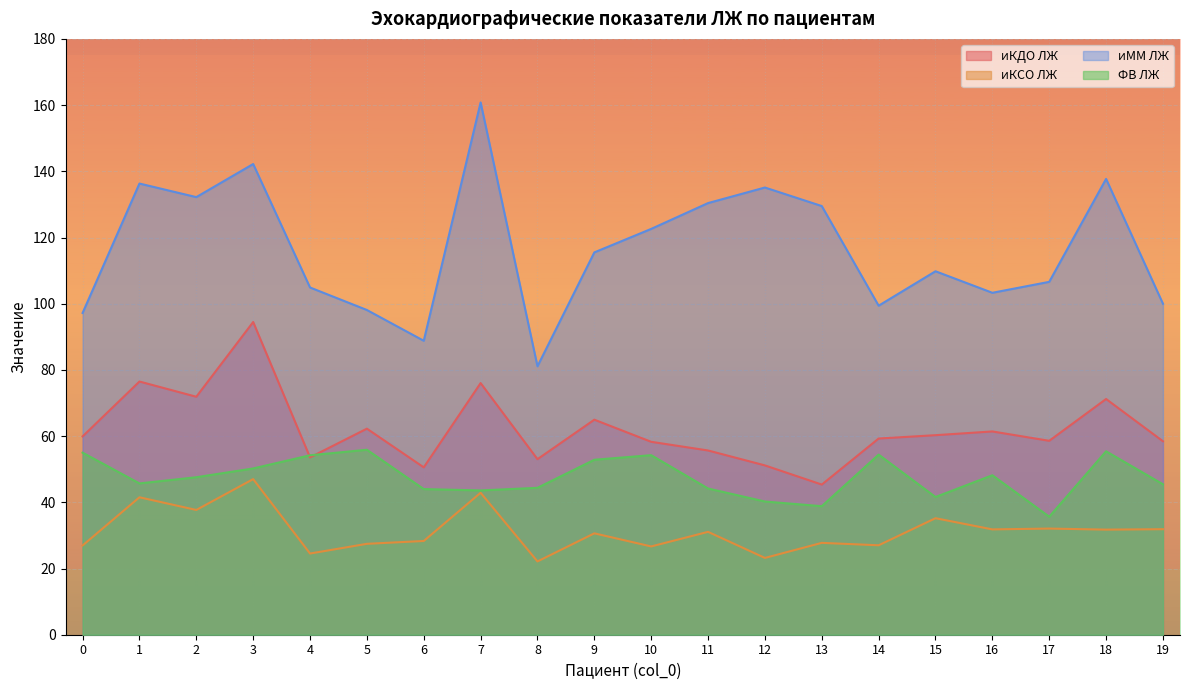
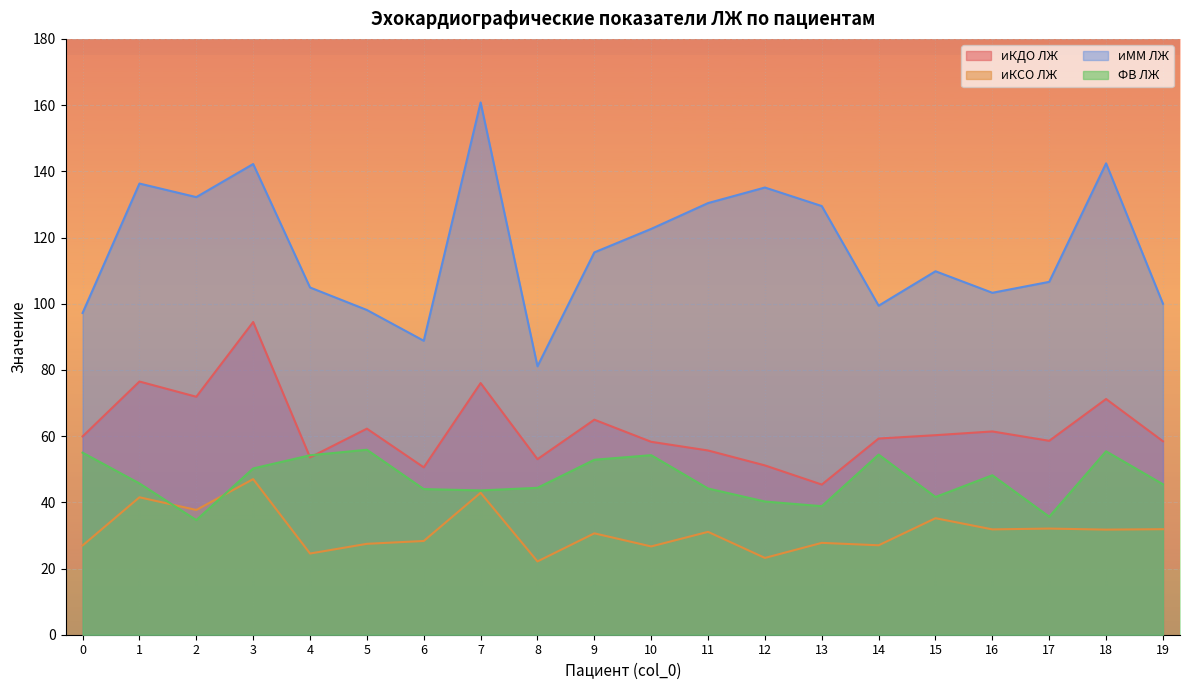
  {
    "иММ ЛЖ": {
      "0": 97,
      "1": 136,
      "2": 132,
      "3": 142,
      "4": 105,
      "5": 98,
      "6": 89,
      "7": 161,
      "8": 81,
      "9": 116,
      "10": 123,
      "11": 130,
      "12": 135,
      "13": 130,
      "14": 99,
      "15": 110,
      "16": 103,
      "17": 107,
-     "18": 138,
+     "18": 142,
      "19": 100
    },
    "ФВ ЛЖ": {
      "0": 55,
      "1": 46,
-     "2": 48,
+     "2": 35,
      "3": 50,
      "5": 56,
      "6": 44,
      "8": 44,
      "9": 53,
      "10": 54,
      "11": 44,
      "12": 40,
      "13": 39,
      "14": 54,
      "15": 42,
      "16": 48,
      "17": 36,
      "18": 55,
      "19": 45
    }
  }
